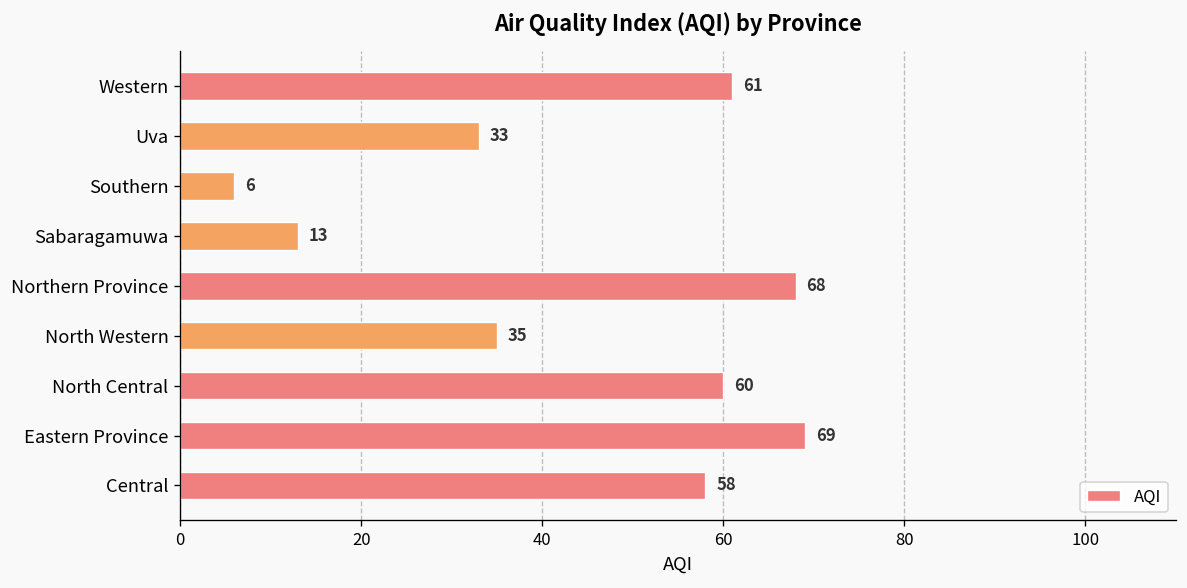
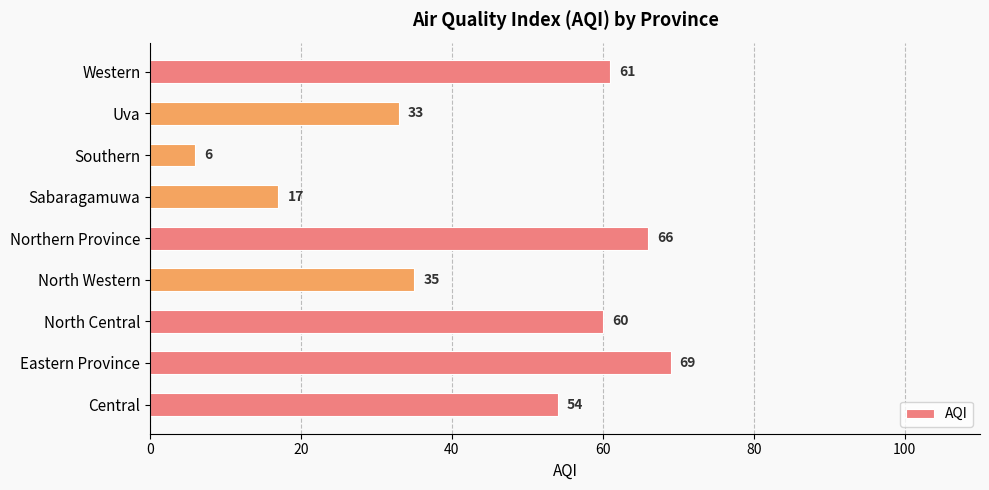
  {
    "Western": 61,
    "Uva": 33,
    "Southern": 6,
-   "Sabaragamuwa": 13,
-   "Northern Province": 68,
+   "Sabaragamuwa": 17,
+   "Northern Province": 66,
    "North Western": 35,
    "North Central": 60,
    "Eastern Province": 69,
-   "Central": 58
+   "Central": 54
  }
